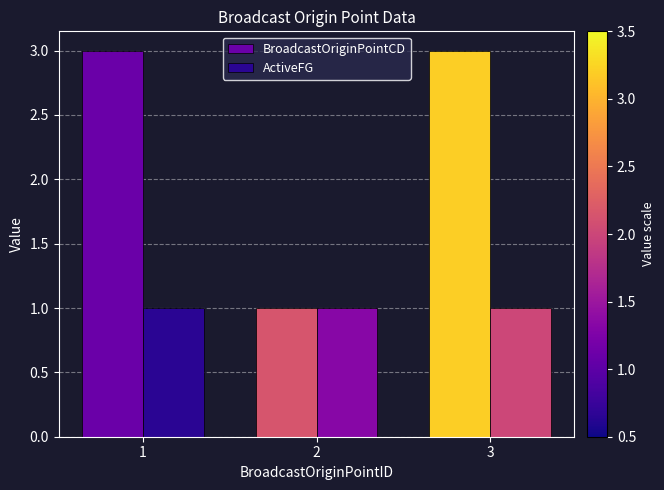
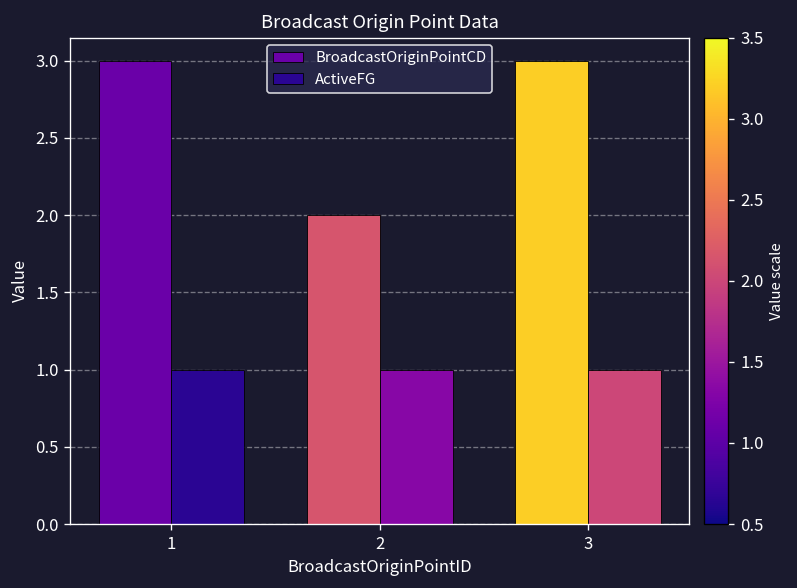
  {
    "BroadcastOriginPointCD": {
      "1": 3,
-     "2": 1,
+     "2": 2,
      "3": 3
    },
    "ActiveFG": {
      "1": 1,
      "2": 1,
      "3": 1
    }
  }
